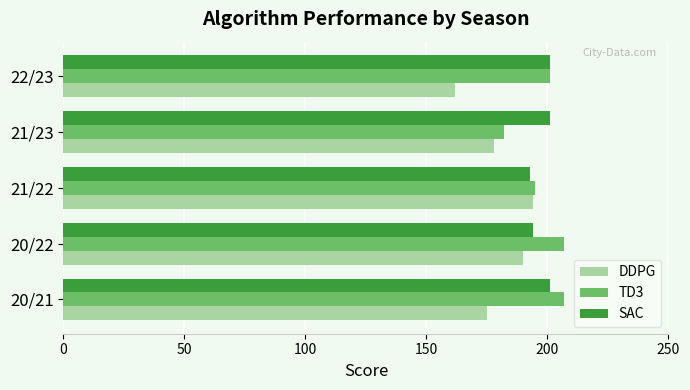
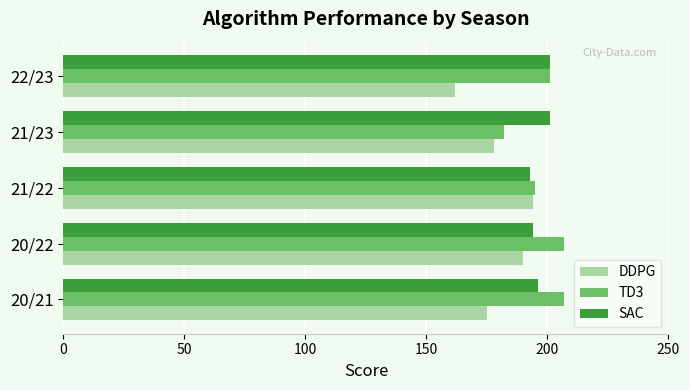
  {
    "DDPG": {
      "22/23": 162,
      "21/23": 178,
      "21/22": 194,
      "20/22": 190,
      "20/21": 175
    },
    "TD3": {
      "22/23": 201,
      "21/23": 182,
      "21/22": 195,
      "20/22": 207,
      "20/21": 207
    },
    "SAC": {
      "22/23": 201,
      "21/23": 201,
      "21/22": 193,
      "20/22": 194,
-     "20/21": 201
+     "20/21": 196
    }
  }
